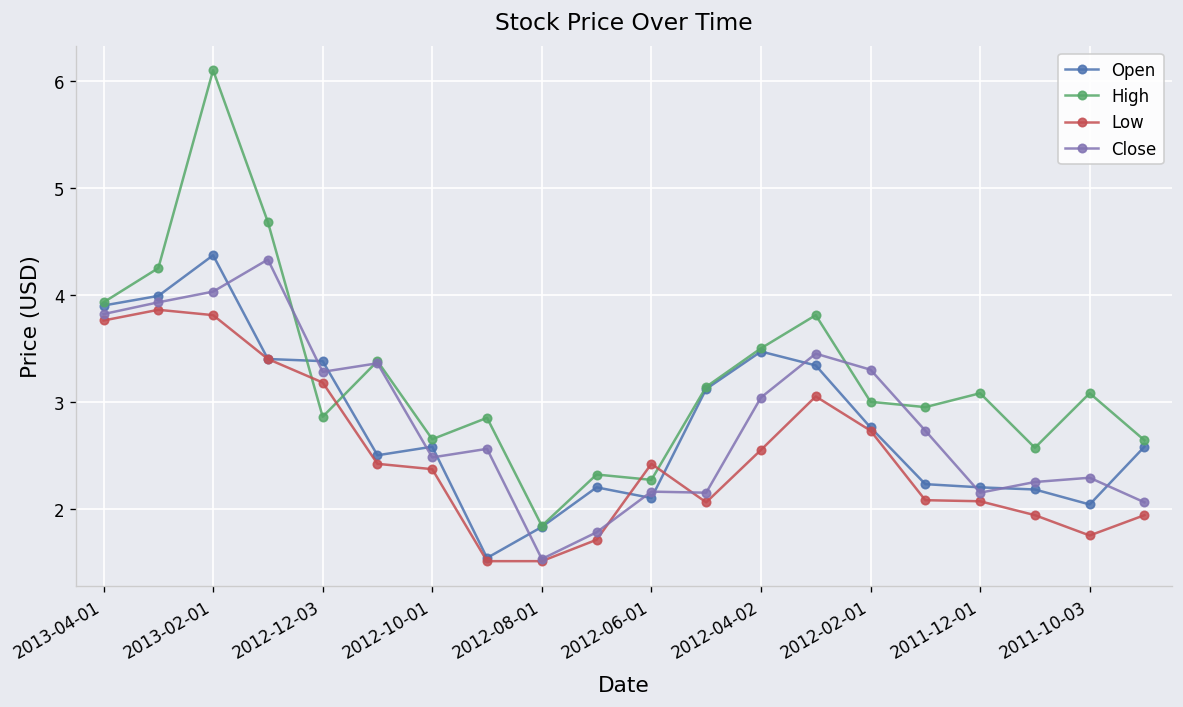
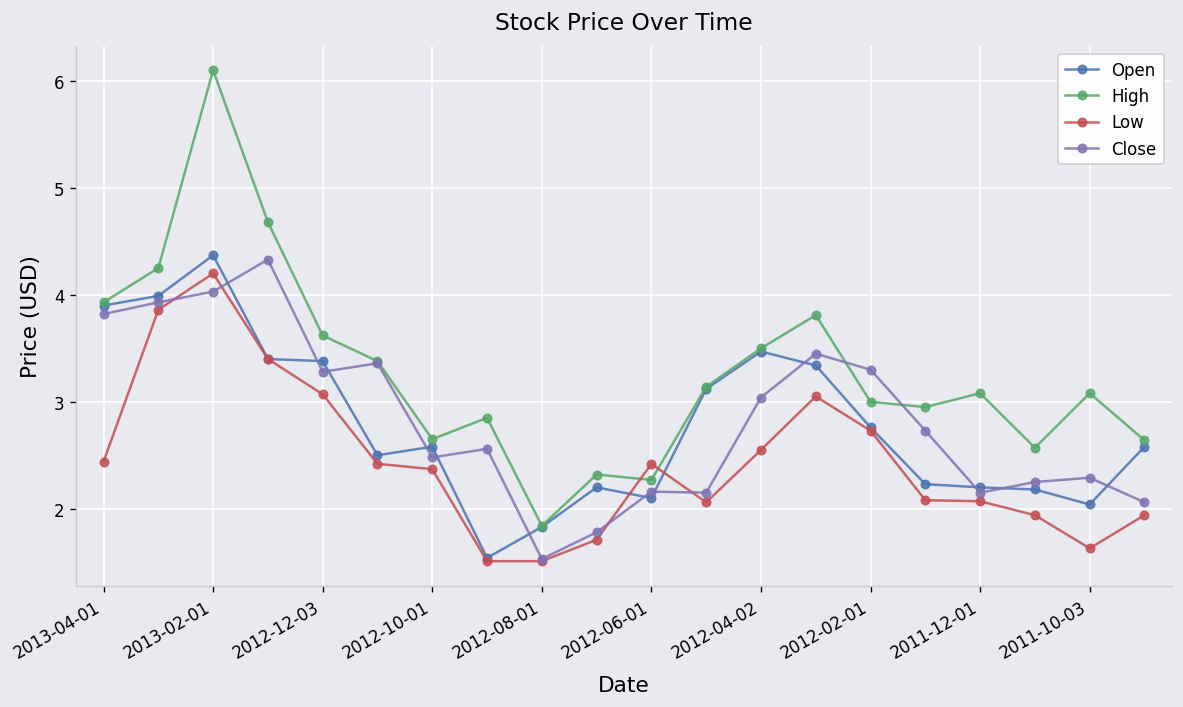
  {
    "High": {
      "2013-04-01": 3.9,
      "2013-02-01": 6.1,
-     "2012-12-03": 2.9,
+     "2012-12-03": 3.6,
      "2012-10-01": 2.7,
      "2012-06-01": 2.3,
      "2012-04-02": 3.5,
      "2012-02-01": 3.0,
      "2011-12-01": 3.1,
      "2011-10-03": 3.1
    },
    "Low": {
-     "2013-04-01": 3.8,
-     "2013-02-01": 3.8,
-     "2012-12-03": 3.2,
+     "2013-04-01": 2.4,
+     "2013-02-01": 4.2,
+     "2012-12-03": 3.1,
      "2012-10-01": 2.4,
      "2012-06-01": 2.4,
      "2012-04-02": 2.6,
      "2012-02-01": 2.7,
      "2011-12-01": 2.1,
-     "2011-10-03": 1.8
+     "2011-10-03": 1.6
    }
  }
